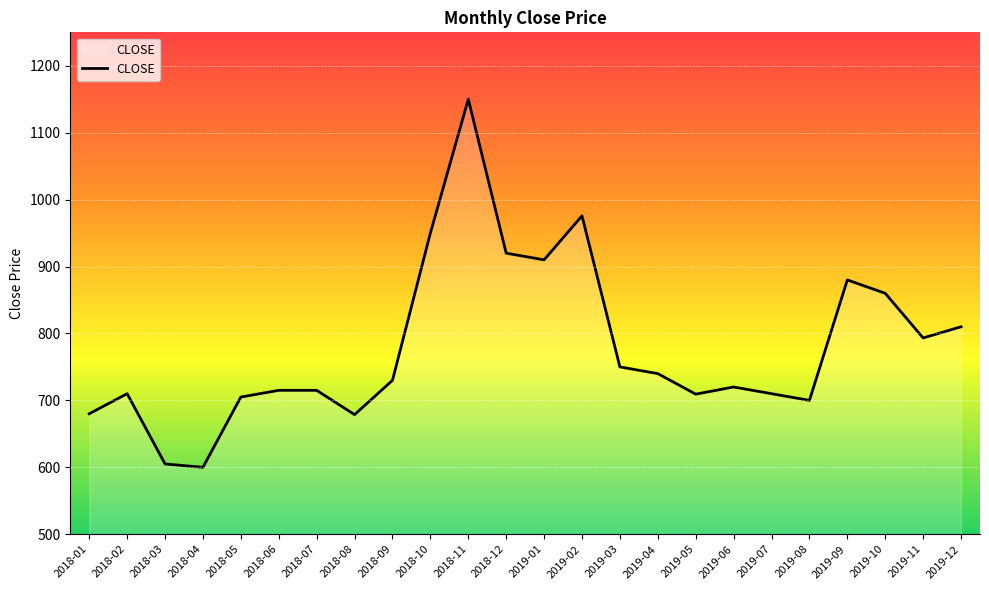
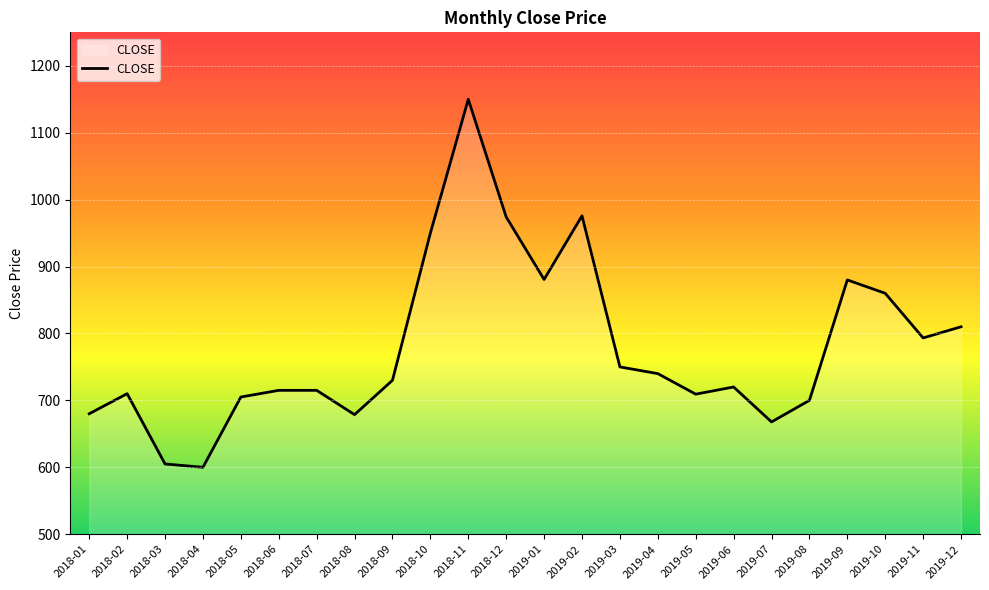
  {
    "2018-01": 680,
    "2018-02": 710,
    "2018-03": 610,
    "2018-04": 600,
    "2018-05": 710,
    "2018-06": 720,
    "2018-07": 720,
    "2018-08": 680,
    "2018-09": 730,
    "2018-10": 950,
    "2018-11": 1150,
-   "2018-12": 920,
-   "2019-01": 910,
+   "2018-12": 970,
+   "2019-01": 880,
    "2019-02": 980,
    "2019-03": 750,
    "2019-04": 740,
    "2019-05": 710,
    "2019-06": 720,
-   "2019-07": 710,
+   "2019-07": 670,
    "2019-08": 700,
    "2019-09": 880,
    "2019-10": 860,
    "2019-11": 790,
    "2019-12": 810
  }
